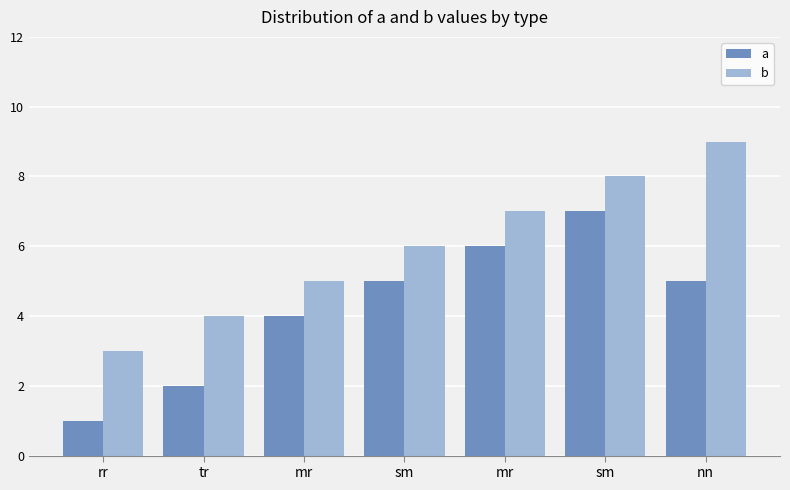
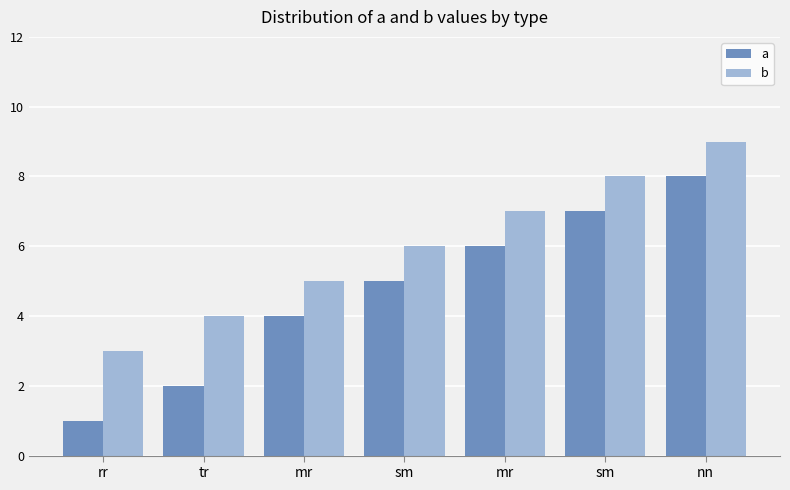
  {
    "a": {
      "rr": 1,
      "tr": 2,
-     "nn": 5
+     "nn": 8
    },
    "b": {
      "rr": 3,
      "tr": 4,
      "nn": 9
    }
  }
